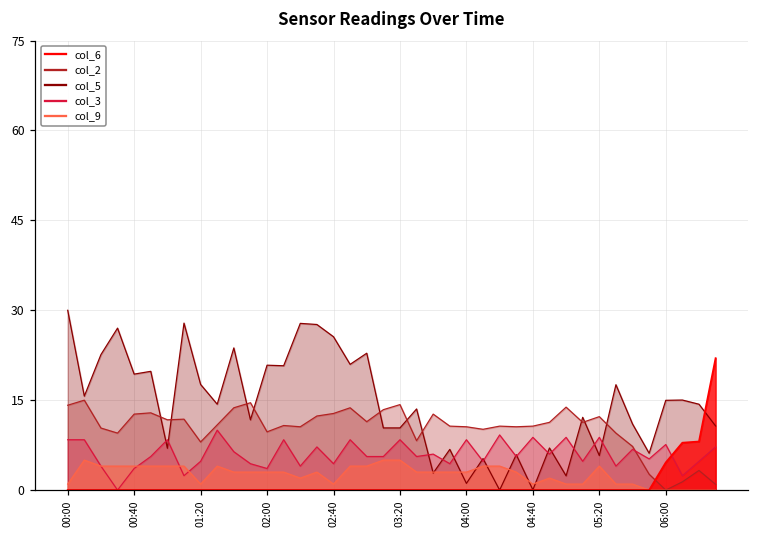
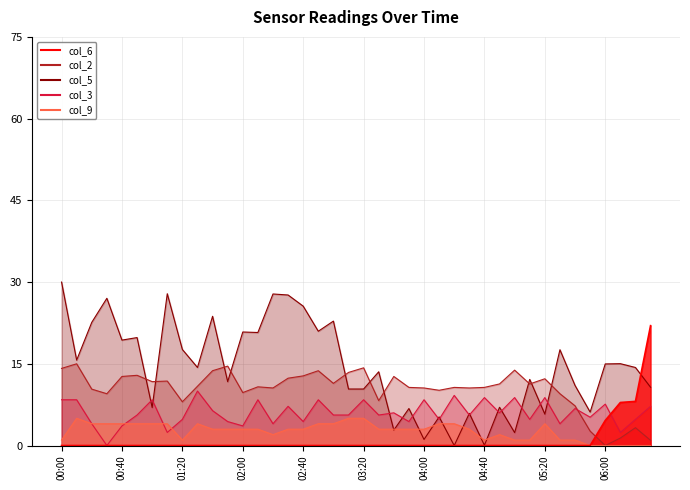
  {
    "col_9": {
      "00:00": 1,
      "01:20": 1,
      "02:00": 3,
-     "02:40": 1,
+     "02:40": 3,
      "03:20": 5,
      "04:00": 3,
      "04:40": 1,
      "05:20": 4
    },
    "col_6": {
      "00:00": 0,
      "00:40": 0,
      "01:20": 0,
      "02:00": 0,
      "02:40": 0,
      "03:20": 0,
      "04:00": 0,
      "05:20": 0,
      "06:00": 5
    }
  }
